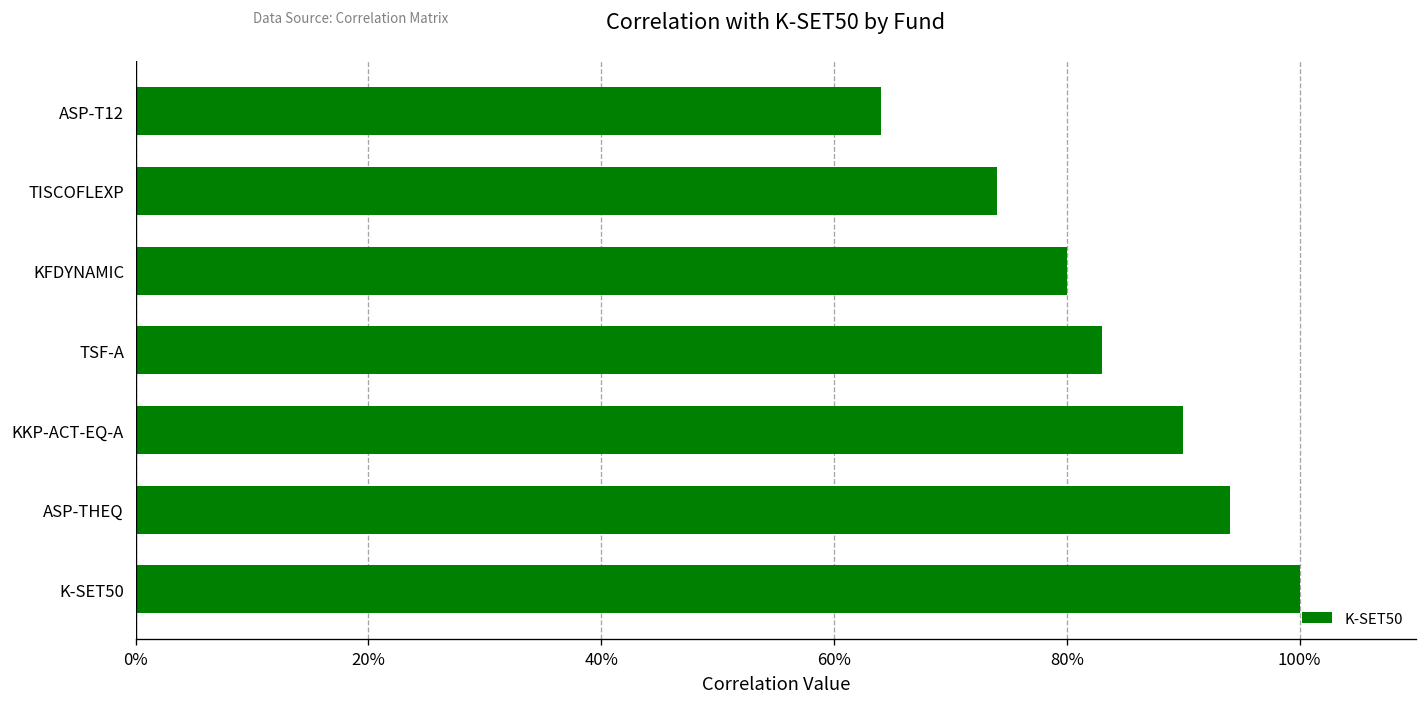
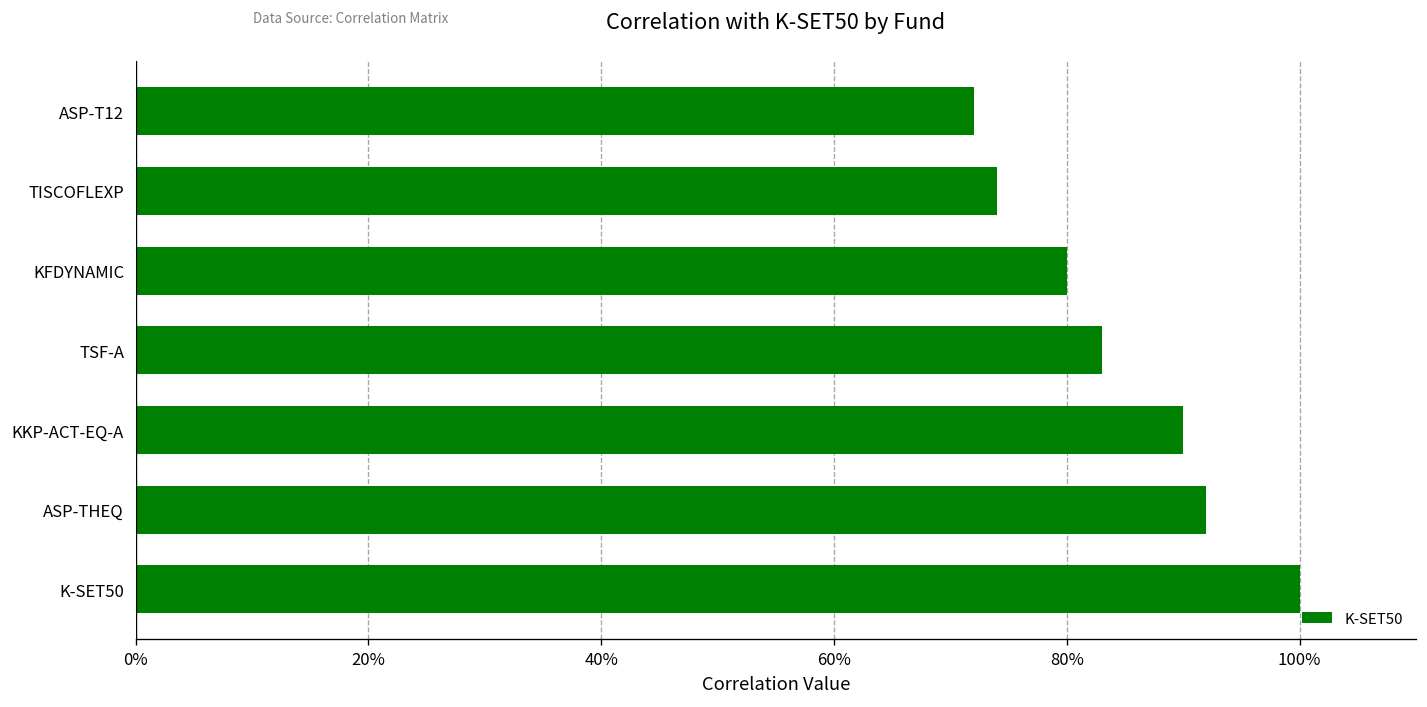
  {
-   "ASP-T12": "64%",
+   "ASP-T12": "72%",
    "TISCOFLEXP": "74%",
    "KFDYNAMIC": "80%",
    "TSF-A": "83%",
    "KKP-ACT-EQ-A": "90%",
-   "ASP-THEQ": "94%",
+   "ASP-THEQ": "92%",
    "K-SET50": "100%"
  }
